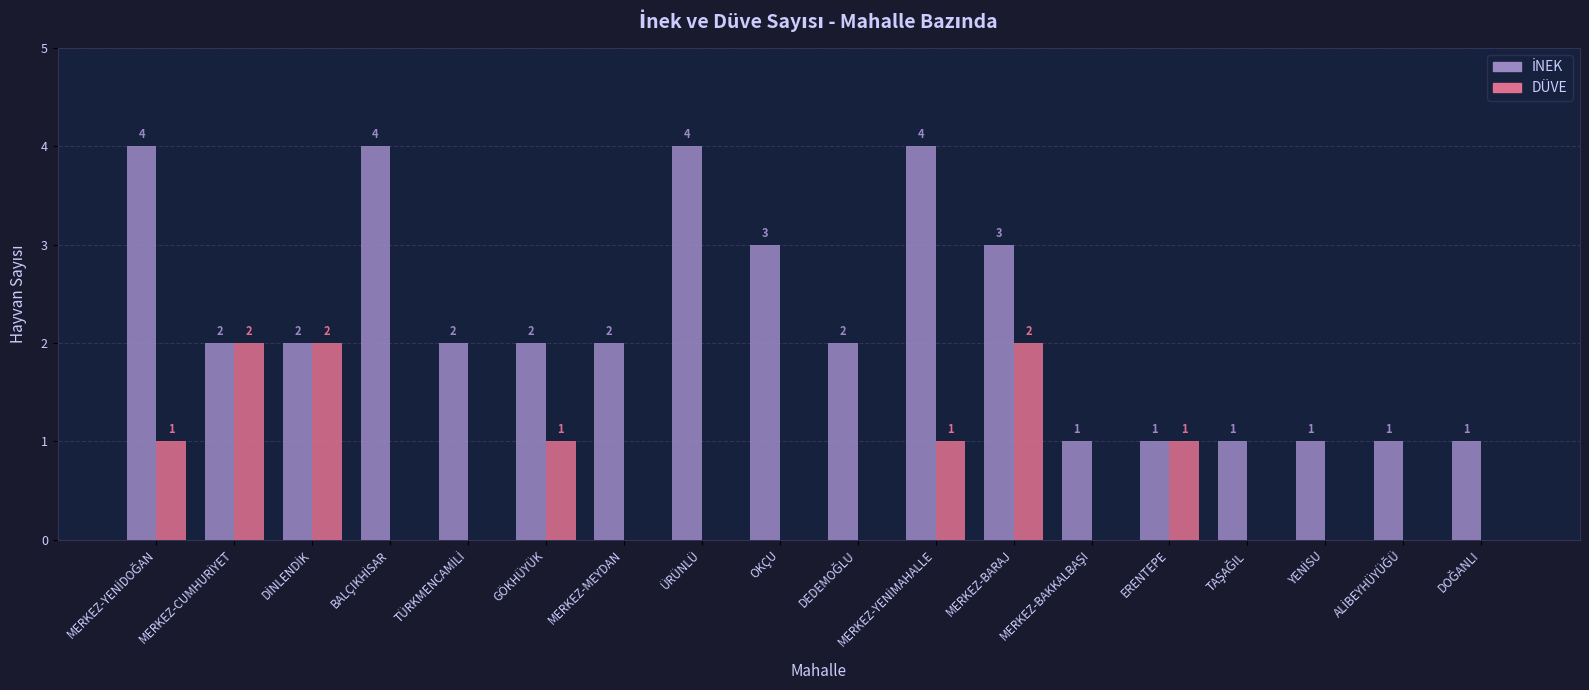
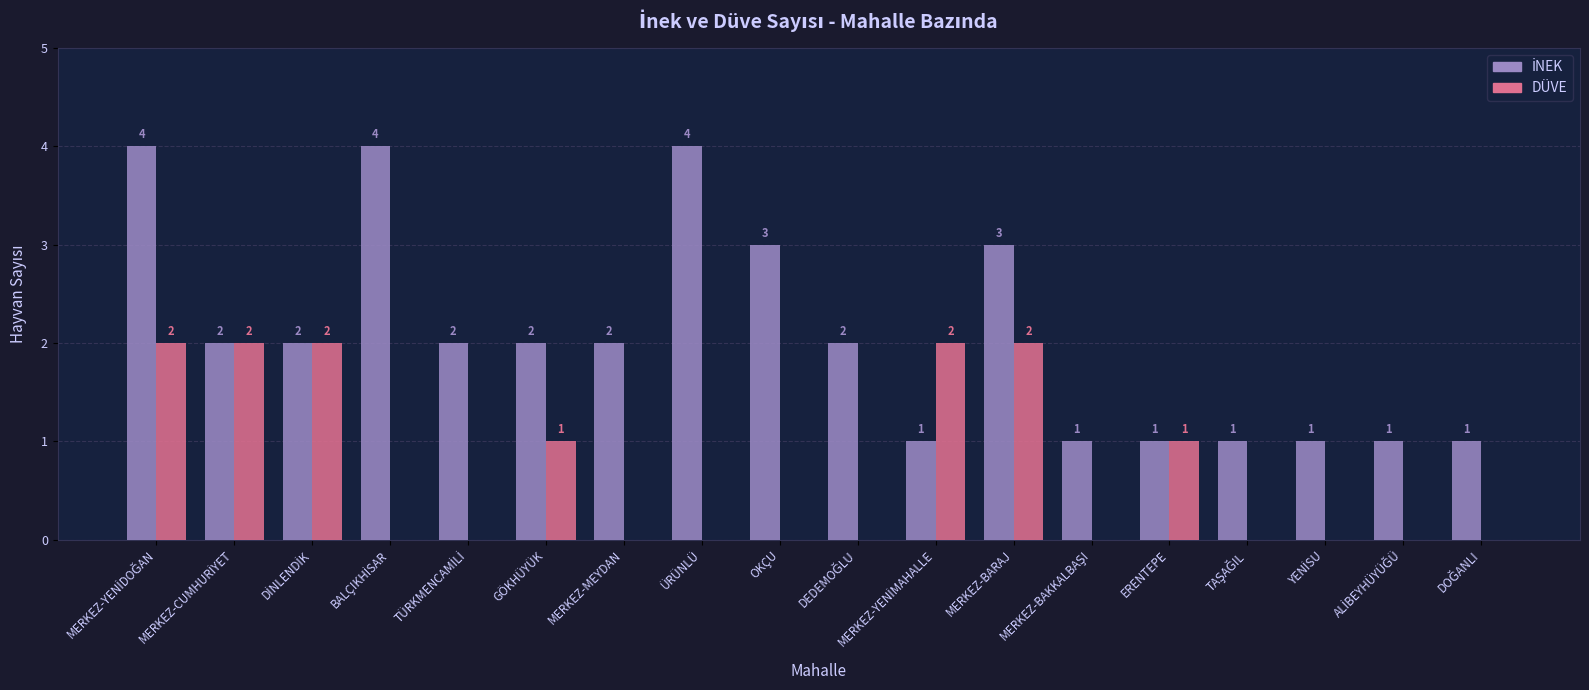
  {
    "İNEK": {
      "MERKEZ-YENİDOĞAN": 4,
      "MERKEZ-CUMHURİYET": 2,
      "DİNLENDİK": 2,
      "BALÇIKHİSAR": 4,
      "TÜRKMENCAMİLİ": 2,
      "GÖKHÜYÜK": 2,
      "MERKEZ-MEYDAN": 2,
      "ÜRÜNLÜ": 4,
      "OKÇU": 3,
      "DEDEMOĞLU": 2,
-     "MERKEZ-YENİMAHALLE": 4,
+     "MERKEZ-YENİMAHALLE": 1,
      "MERKEZ-BARAJ": 3,
      "MERKEZ-BAKKALBAŞI": 1,
      "ERENTEPE": 1,
      "TAŞAĞIL": 1,
      "YENİSU": 1,
      "ALİBEYHÜYÜĞÜ": 1,
      "DOĞANLI": 1
    },
    "DÜVE": {
-     "MERKEZ-YENİDOĞAN": 1,
+     "MERKEZ-YENİDOĞAN": 2,
      "MERKEZ-CUMHURİYET": 2,
      "DİNLENDİK": 2,
      "GÖKHÜYÜK": 1,
-     "MERKEZ-YENİMAHALLE": 1,
+     "MERKEZ-YENİMAHALLE": 2,
      "MERKEZ-BARAJ": 2,
      "ERENTEPE": 1
    }
  }
